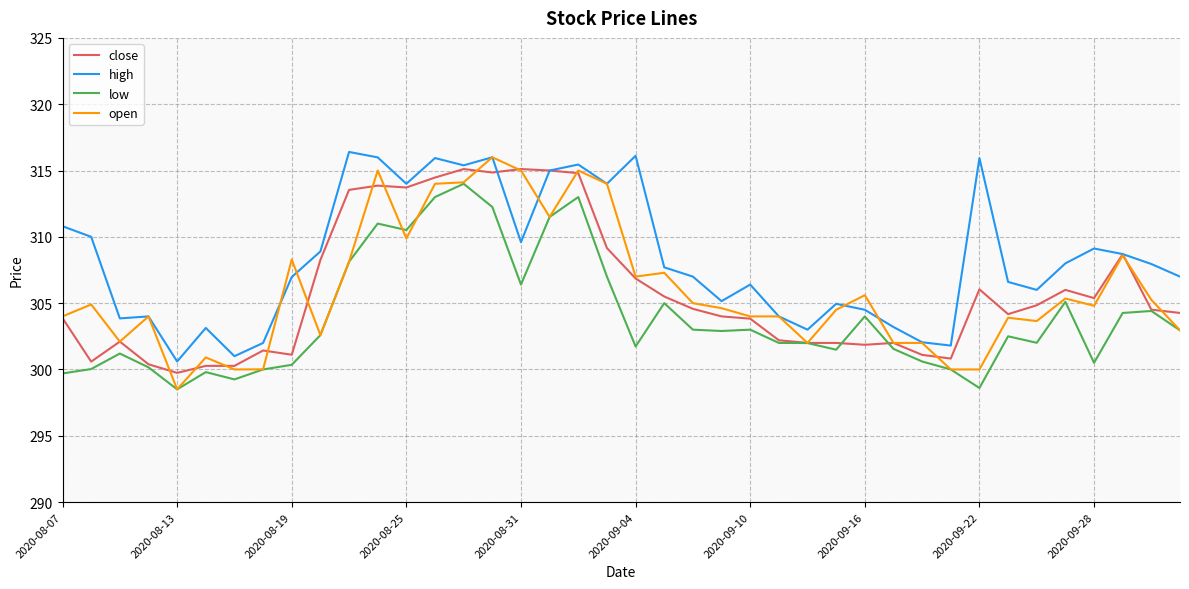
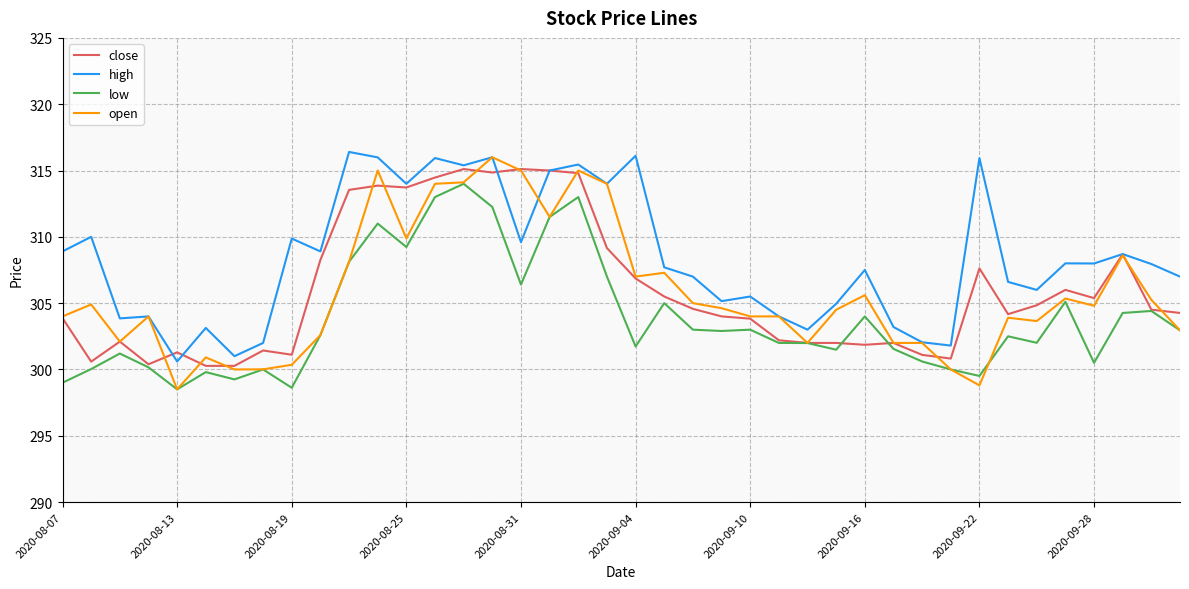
  {
    "close": {
-     "2020-08-13": 299.7,
+     "2020-08-13": 301.3,
      "2020-08-19": 301.1,
      "2020-08-25": 313.7,
      "2020-09-16": 301.9,
-     "2020-09-22": 306.0,
+     "2020-09-22": 307.6,
      "2020-09-28": 305.4
    },
    "high": {
-     "2020-08-07": 310.8,
+     "2020-08-07": 308.9,
      "2020-08-13": 300.6,
-     "2020-08-19": 307.0,
+     "2020-08-19": 309.9,
      "2020-08-25": 314.0,
      "2020-08-31": 309.6,
      "2020-09-04": 316.1,
-     "2020-09-10": 306.4,
-     "2020-09-16": 304.5,
+     "2020-09-10": 305.5,
+     "2020-09-16": 307.5,
      "2020-09-22": 315.9,
-     "2020-09-28": 309.1
+     "2020-09-28": 308.0
    },
    "low": {
-     "2020-08-07": 299.7,
-     "2020-08-19": 300.4,
-     "2020-08-25": 310.5,
+     "2020-08-07": 299.0,
+     "2020-08-19": 298.6,
+     "2020-08-25": 309.2,
      "2020-08-31": 306.4,
      "2020-09-04": 301.7,
      "2020-09-10": 303.0,
      "2020-09-16": 304.0,
-     "2020-09-22": 298.6,
+     "2020-09-22": 299.5,
      "2020-09-28": 300.5
    },
    "open": {
-     "2020-08-19": 308.3,
+     "2020-08-19": 300.4,
      "2020-08-25": 309.9,
      "2020-09-16": 305.6,
-     "2020-09-22": 300.0,
+     "2020-09-22": 298.8,
      "2020-09-28": 304.8
    }
  }
